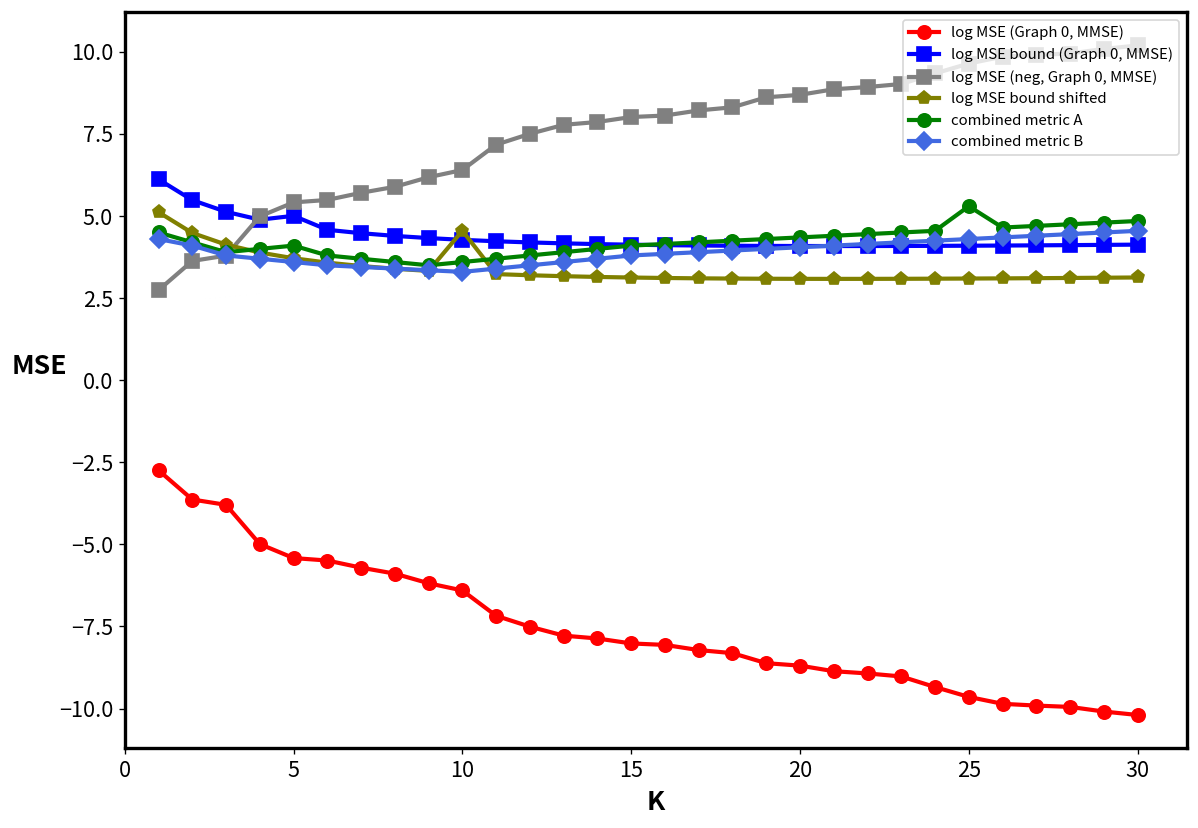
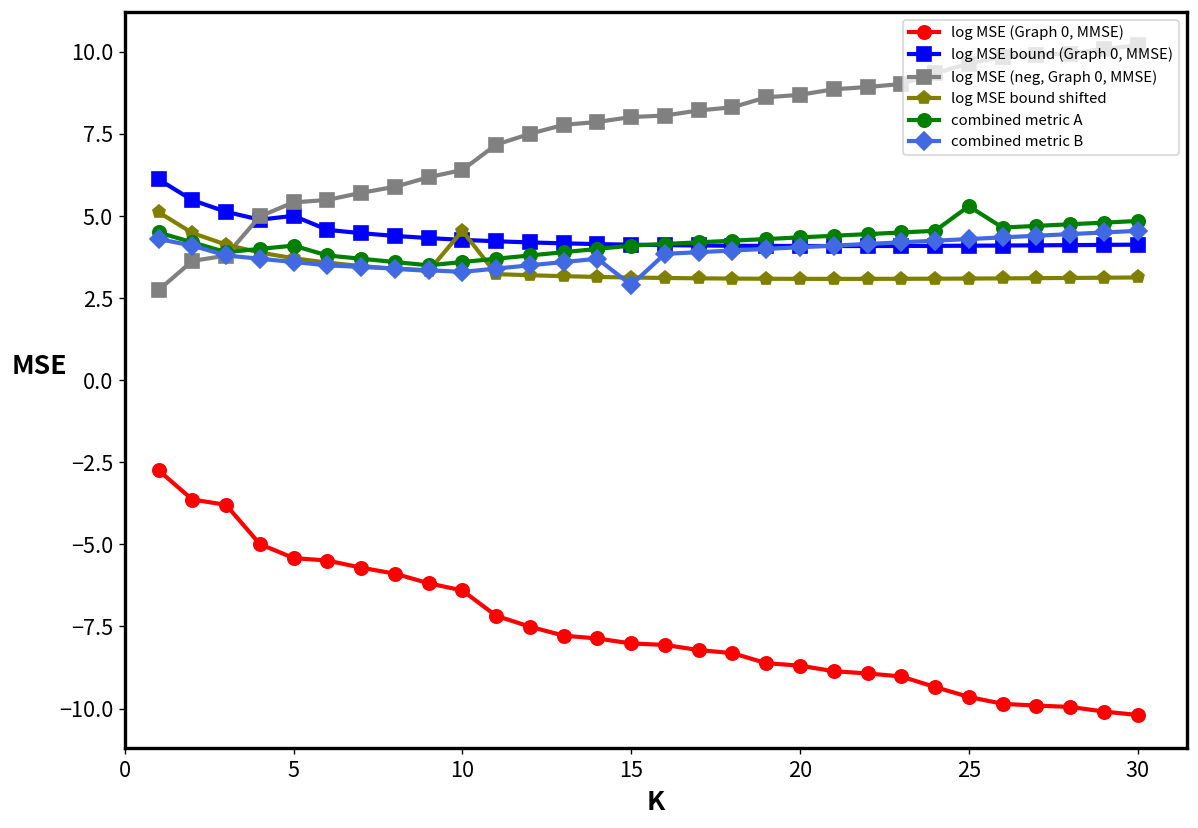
  {
    "log MSE (Graph 0, MMSE)": {
      "5": -5.4,
      "10": -6.4,
      "15": -8.0,
      "20": -8.7,
      "25": -9.6,
      "30": -10.2
    },
    "log MSE bound (Graph 0, MMSE)": {
      "5": 5.0,
      "10": 4.3,
      "25": 4.1,
      "30": 4.1
    },
    "log MSE (neg, Graph 0, MMSE)": {
      "5": 5.4,
      "10": 6.4,
      "15": 8.0,
      "20": 8.7
    },
    "log MSE bound shifted": {
      "5": 3.7,
      "10": 4.6,
      "15": 3.1,
      "20": 3.1,
      "25": 3.1,
      "30": 3.1
    },
    "combined metric A": {
      "5": 4.1,
      "10": 3.6,
      "20": 4.4,
      "25": 5.3,
      "30": 4.9
    },
    "combined metric B": {
      "5": 3.6,
      "10": 3.3,
-     "15": 3.8,
+     "15": 2.9,
      "25": 4.3,
      "30": 4.6
    }
  }
